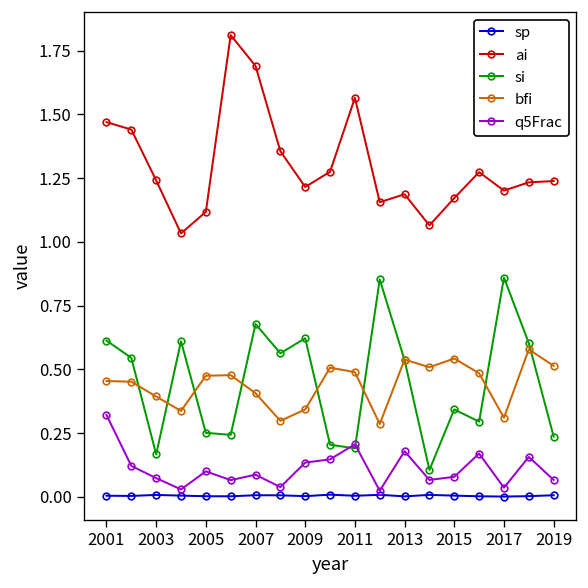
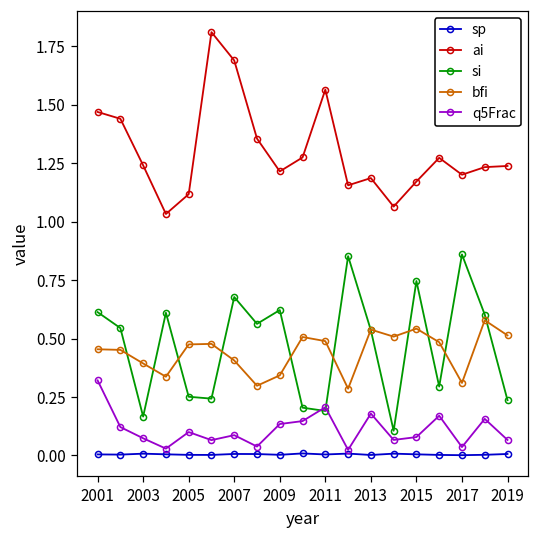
  {
    "sp": {
      "2001": 0.00,
      "2003": 0.01,
      "2005": 0.00,
      "2007": 0.01,
      "2009": 0.00,
      "2011": 0.00,
      "2013": 0.00,
      "2015": 0.00,
      "2017": 0.00,
      "2019": 0.01
    },
    "ai": {
      "2001": 1.47,
      "2003": 1.24,
      "2005": 1.12,
      "2007": 1.69,
      "2009": 1.22,
      "2011": 1.57,
      "2013": 1.19,
      "2015": 1.17,
      "2017": 1.20,
      "2019": 1.24
    },
    "si": {
      "2001": 0.61,
      "2003": 0.17,
      "2005": 0.25,
      "2007": 0.68,
      "2009": 0.62,
      "2011": 0.19,
-     "2015": 0.34,
+     "2015": 0.75,
      "2017": 0.86,
      "2019": 0.24
    },
    "bfi": {
      "2001": 0.45,
      "2003": 0.39,
      "2005": 0.48,
      "2007": 0.41,
      "2009": 0.34,
      "2011": 0.49,
      "2015": 0.54,
      "2017": 0.31,
      "2019": 0.51
    },
    "q5Frac": {
      "2001": 0.32,
      "2003": 0.07,
      "2005": 0.10,
      "2007": 0.09,
      "2009": 0.13,
      "2011": 0.21,
      "2013": 0.18,
      "2015": 0.08,
      "2017": 0.04,
      "2019": 0.07
    }
  }
